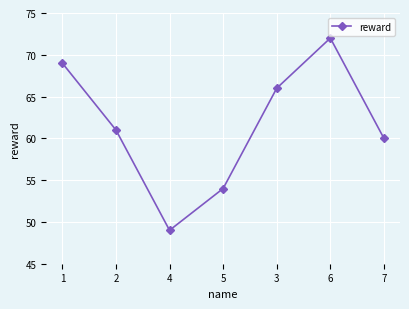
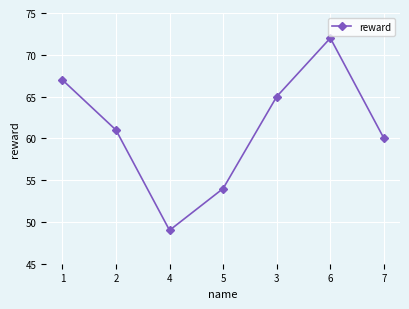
  {
-   "1": 69,
+   "1": 67,
    "2": 61,
    "4": 49,
    "5": 54,
-   "3": 66,
+   "3": 65,
    "6": 72,
    "7": 60
  }
